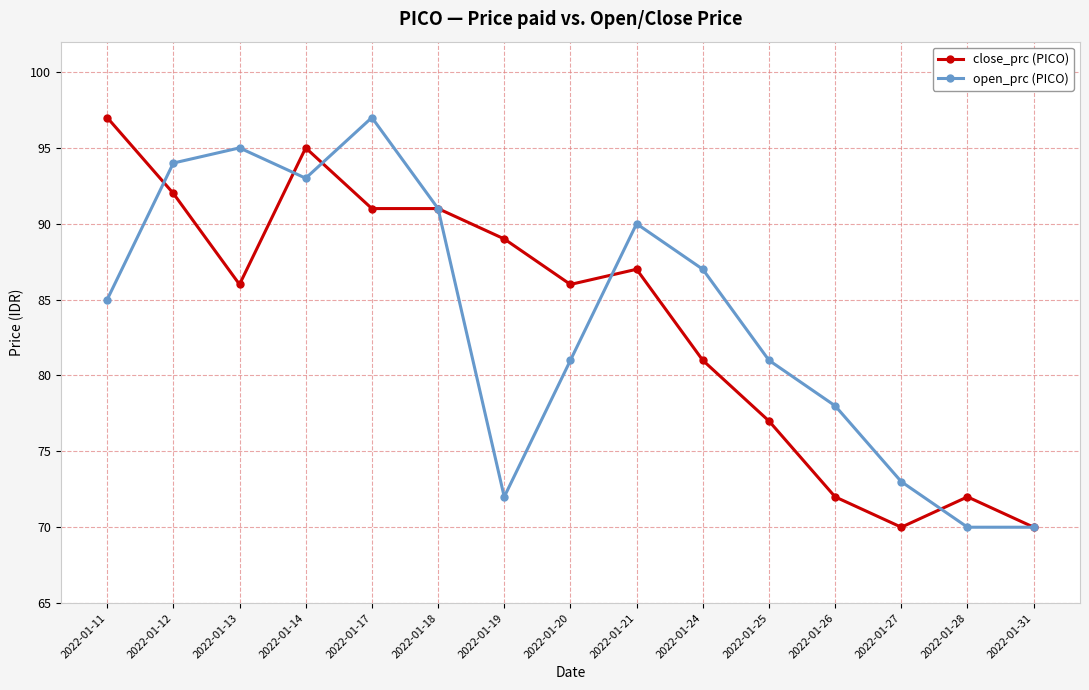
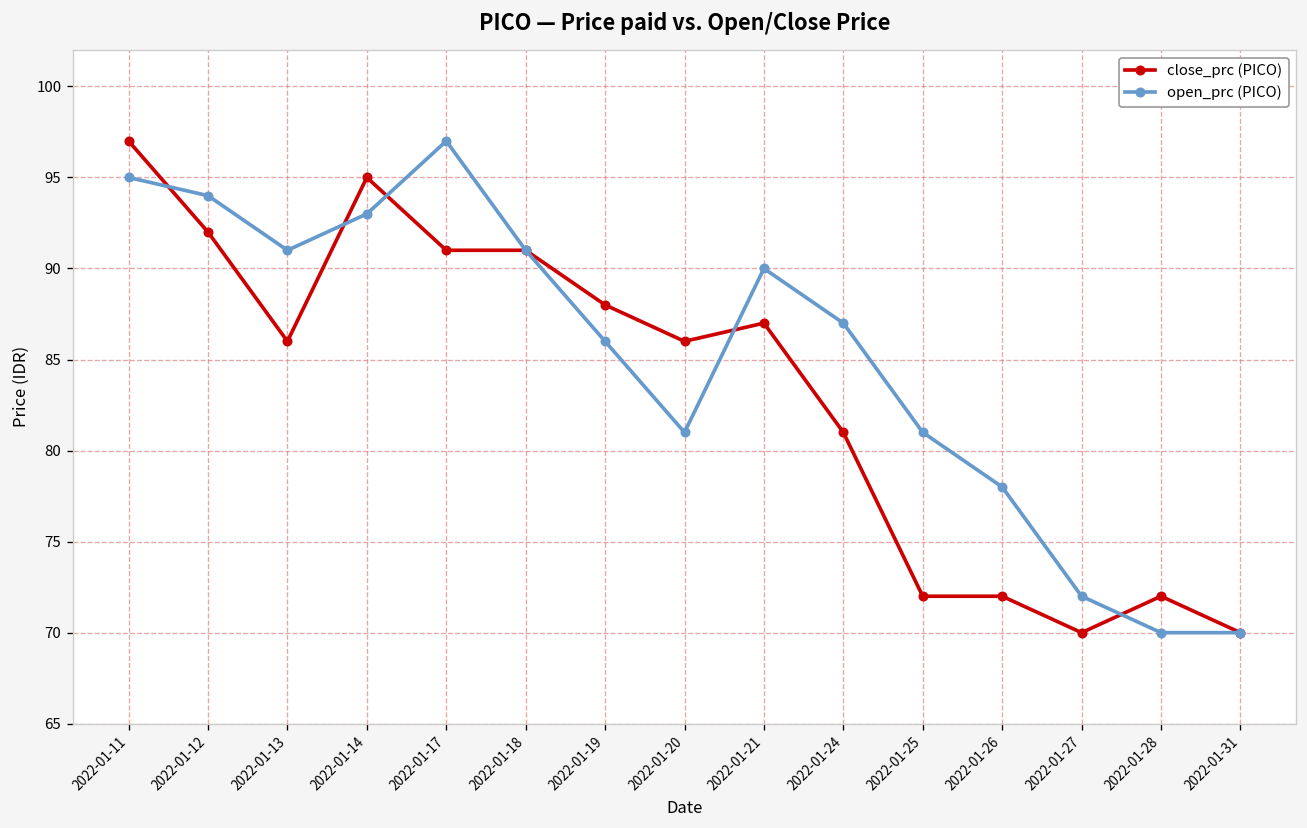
  {
    "close_prc (PICO)": {
      "2022-01-11": 97,
      "2022-01-12": 92,
      "2022-01-13": 86,
      "2022-01-14": 95,
      "2022-01-17": 91,
-     "2022-01-19": 89,
+     "2022-01-19": 88,
      "2022-01-20": 86,
      "2022-01-21": 87,
      "2022-01-24": 81,
-     "2022-01-25": 77,
+     "2022-01-25": 72,
      "2022-01-26": 72,
      "2022-01-27": 70,
      "2022-01-28": 72
    },
    "open_prc (PICO)": {
-     "2022-01-11": 85,
+     "2022-01-11": 95,
      "2022-01-12": 94,
-     "2022-01-13": 95,
+     "2022-01-13": 91,
      "2022-01-14": 93,
      "2022-01-17": 97,
-     "2022-01-19": 72,
+     "2022-01-19": 86,
      "2022-01-20": 81,
      "2022-01-21": 90,
      "2022-01-24": 87,
      "2022-01-25": 81,
      "2022-01-26": 78,
-     "2022-01-27": 73,
+     "2022-01-27": 72,
      "2022-01-28": 70
    }
  }
